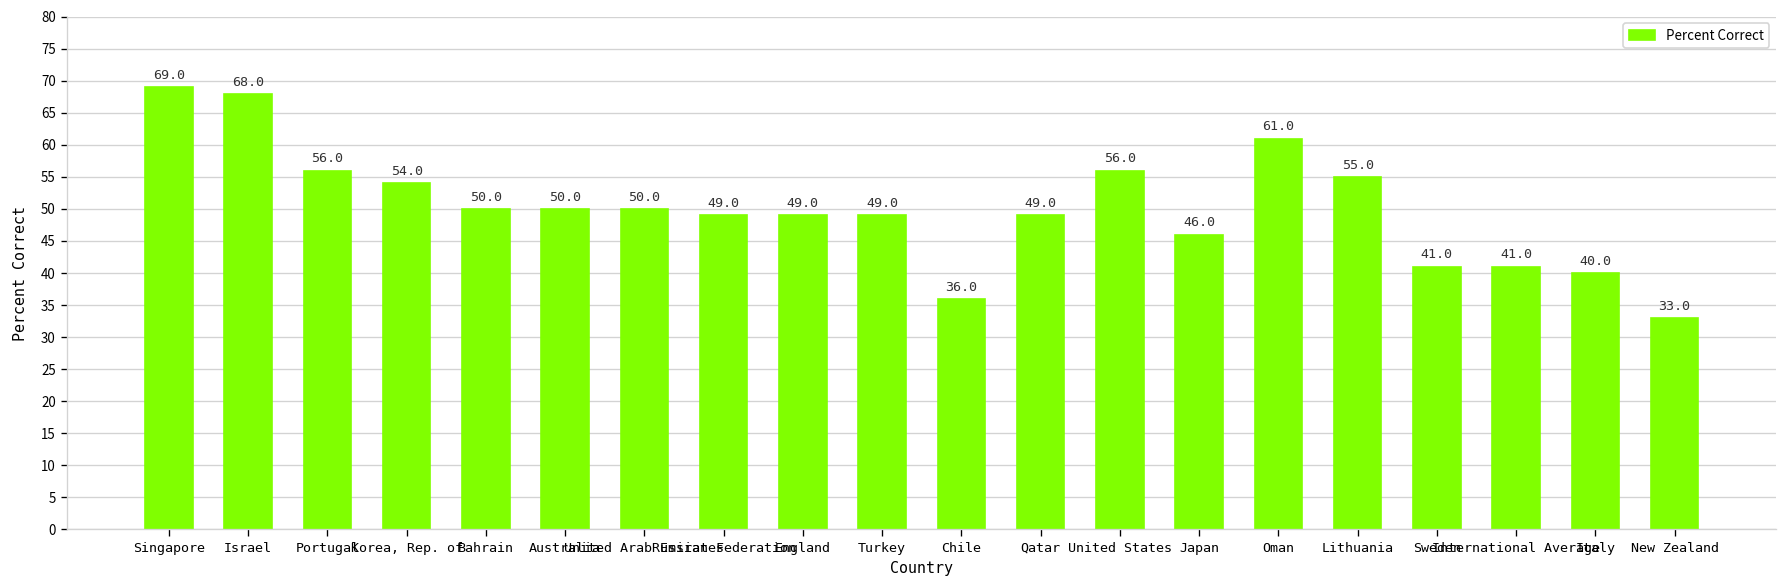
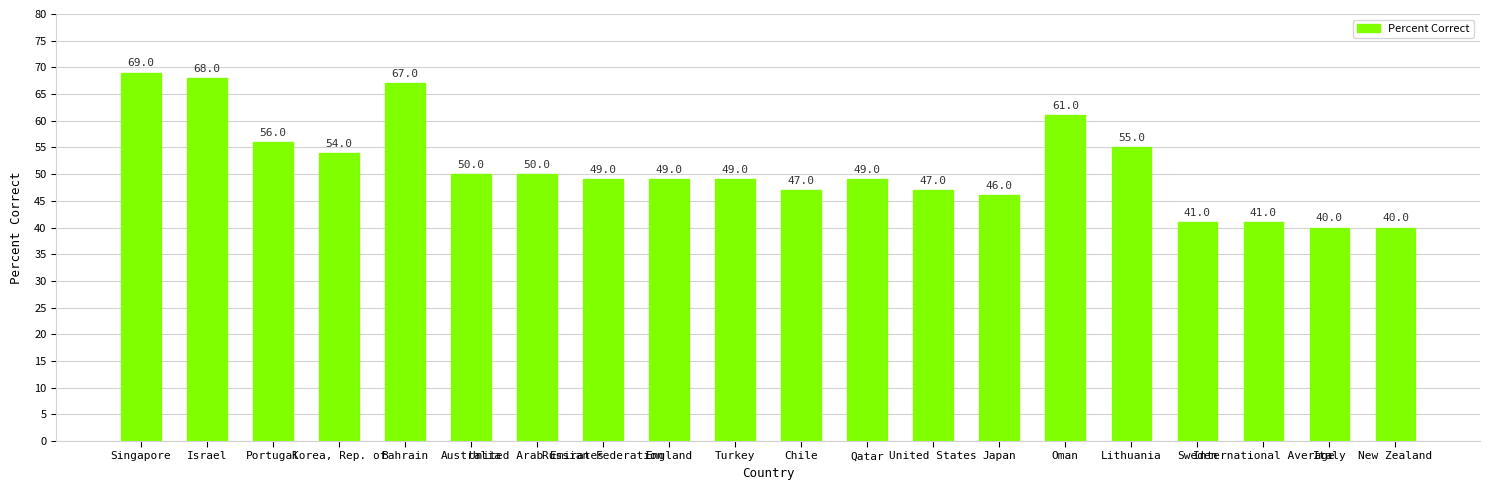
  {
    "Singapore": 69.0,
    "Israel": 68.0,
    "Korea, Rep. of": 54.0,
-   "Bahrain": 50.0,
+   "Bahrain": 67.0,
    "Turkey": 49.0,
-   "Chile": 36.0,
+   "Chile": 47.0,
    "Qatar": 49.0,
-   "United States": 56.0,
+   "United States": 47.0,
    "Japan": 46.0,
    "Oman": 61.0,
    "Lithuania": 55.0,
-   "New Zealand": 33.0
+   "New Zealand": 40.0
  }
